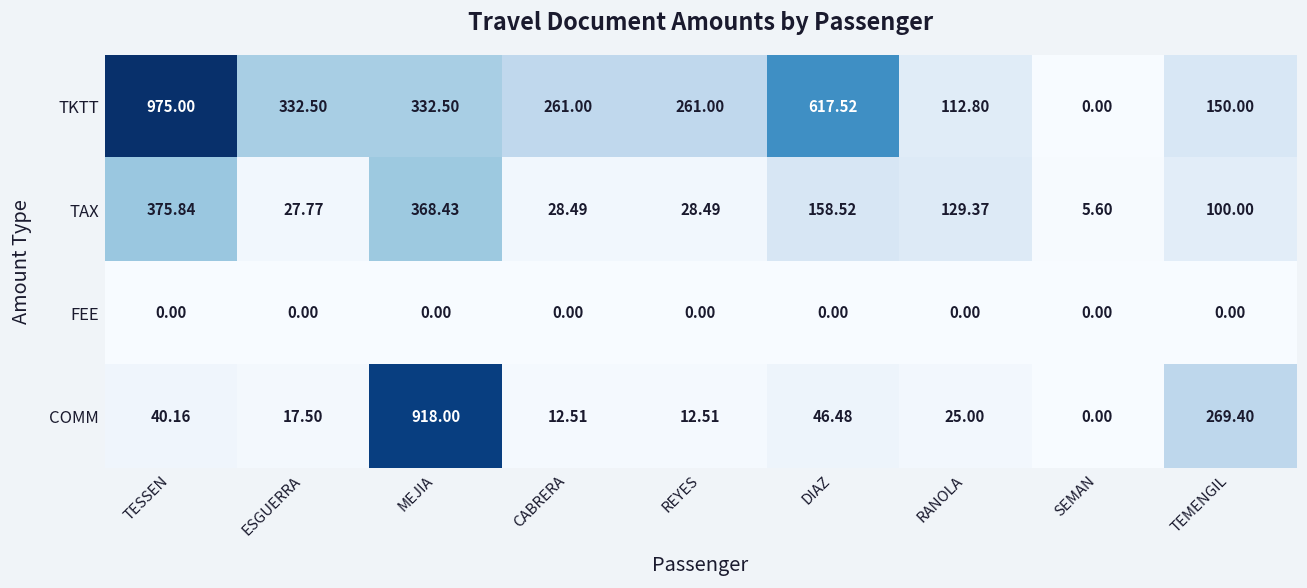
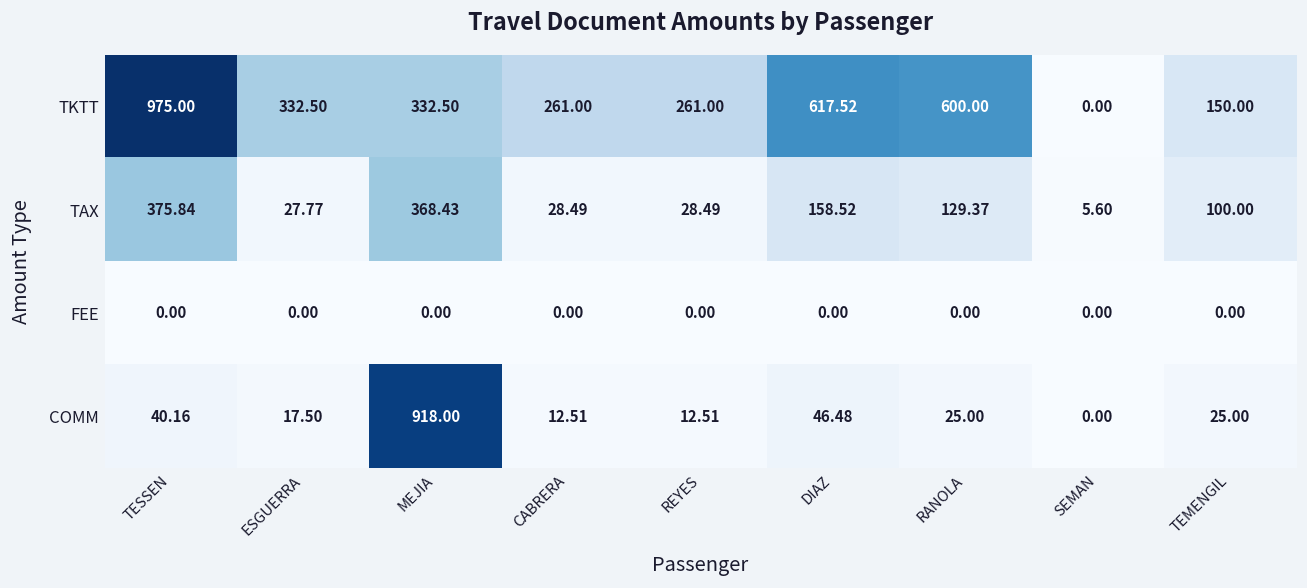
  {
    "TKTT": {
      "TESSEN": 975.00,
      "ESGUERRA": 332.50,
      "MEJIA": 332.50,
      "CABRERA": 261.00,
      "REYES": 261.00,
      "DIAZ": 617.52,
-     "RANOLA": 112.80,
+     "RANOLA": 600.00,
      "SEMAN": 0.00,
      "TEMENGIL": 150.00
    },
    "TAX": {
      "TESSEN": 375.84,
      "ESGUERRA": 27.77,
      "MEJIA": 368.43,
      "CABRERA": 28.49,
      "REYES": 28.49,
      "DIAZ": 158.52,
      "RANOLA": 129.37,
      "SEMAN": 5.60,
      "TEMENGIL": 100.00
    },
    "FEE": {
      "TESSEN": 0.00,
      "ESGUERRA": 0.00,
      "MEJIA": 0.00,
      "CABRERA": 0.00,
      "REYES": 0.00,
      "DIAZ": 0.00,
      "RANOLA": 0.00,
      "SEMAN": 0.00,
      "TEMENGIL": 0.00
    },
    "COMM": {
      "TESSEN": 40.16,
      "ESGUERRA": 17.50,
      "MEJIA": 918.00,
      "CABRERA": 12.51,
      "REYES": 12.51,
      "DIAZ": 46.48,
      "RANOLA": 25.00,
      "SEMAN": 0.00,
-     "TEMENGIL": 269.40
+     "TEMENGIL": 25.00
    }
  }
